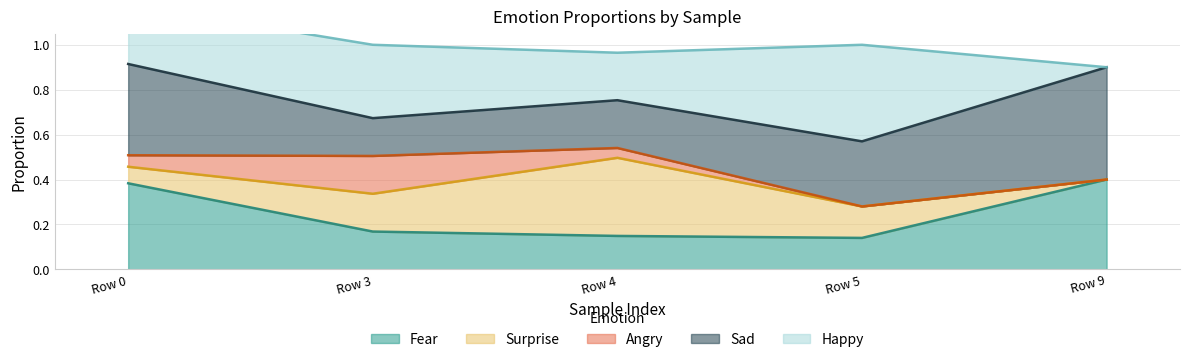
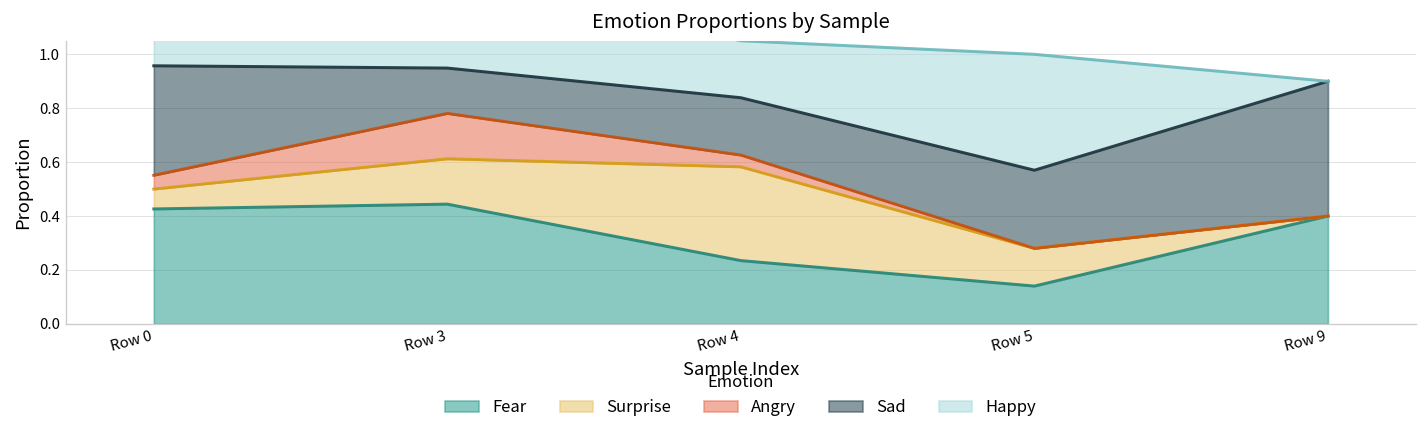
  {
    "Fear": {
-     "Row 0": 0.38,
-     "Row 3": 0.17,
-     "Row 4": 0.15,
+     "Row 0": 0.43,
+     "Row 3": 0.44,
+     "Row 4": 0.23,
      "Row 5": 0.14
    },
    "Surprise": {
      "Row 0": 0.07,
      "Row 3": 0.17,
      "Row 4": 0.35
    },
    "Angry": {
      "Row 0": 0.05,
      "Row 3": 0.17,
      "Row 4": 0.04
    },
    "Sad": {
      "Row 0": 0.41,
      "Row 3": 0.17,
      "Row 4": 0.21,
      "Row 5": 0.29
    },
    "Happy": {
      "Row 4": 0.21,
      "Row 5": 0.43
    }
  }
